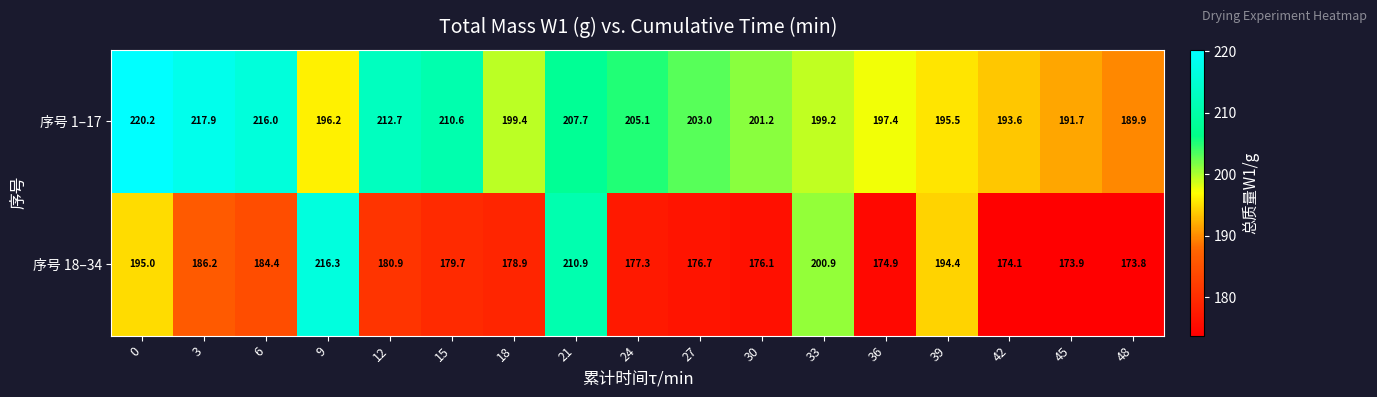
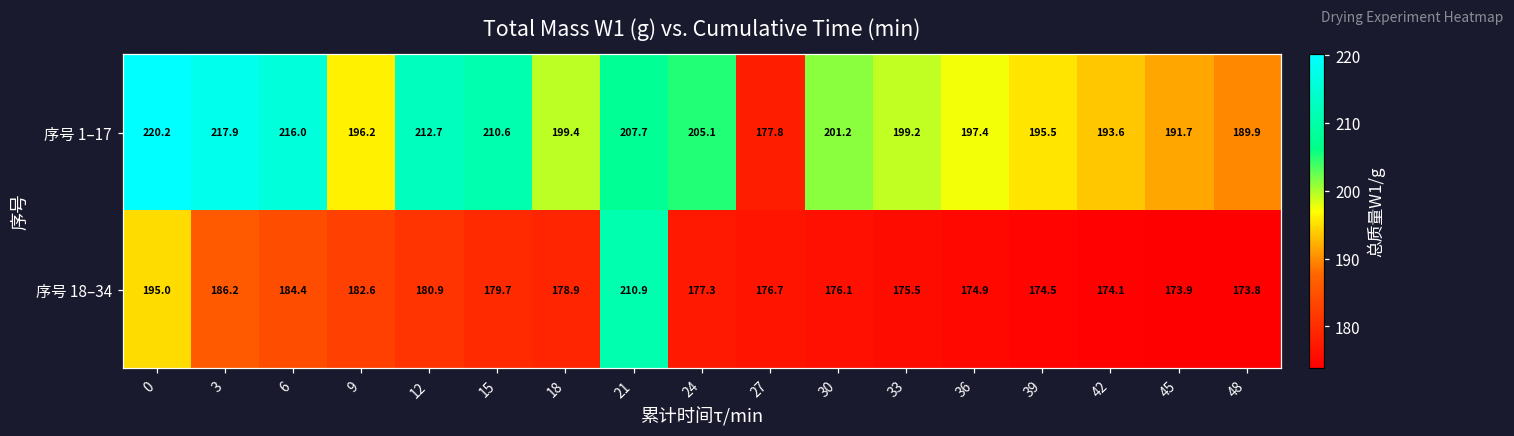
  {
    "序号 1–17": {
      "0": 220.2,
      "3": 217.9,
      "6": 216.0,
      "9": 196.2,
      "12": 212.7,
      "15": 210.6,
      "18": 199.4,
      "21": 207.7,
      "24": 205.1,
-     "27": 203.0,
+     "27": 177.8,
      "30": 201.2,
      "33": 199.2,
      "36": 197.4,
      "39": 195.5,
      "42": 193.6,
      "45": 191.7,
      "48": 189.9
    },
    "序号 18–34": {
      "0": 195.0,
      "3": 186.2,
      "6": 184.4,
-     "9": 216.3,
+     "9": 182.6,
      "12": 180.9,
      "15": 179.7,
      "18": 178.9,
      "21": 210.9,
      "24": 177.3,
      "27": 176.7,
      "30": 176.1,
-     "33": 200.9,
+     "33": 175.5,
      "36": 174.9,
-     "39": 194.4,
+     "39": 174.5,
      "42": 174.1,
      "45": 173.9,
      "48": 173.8
    }
  }
